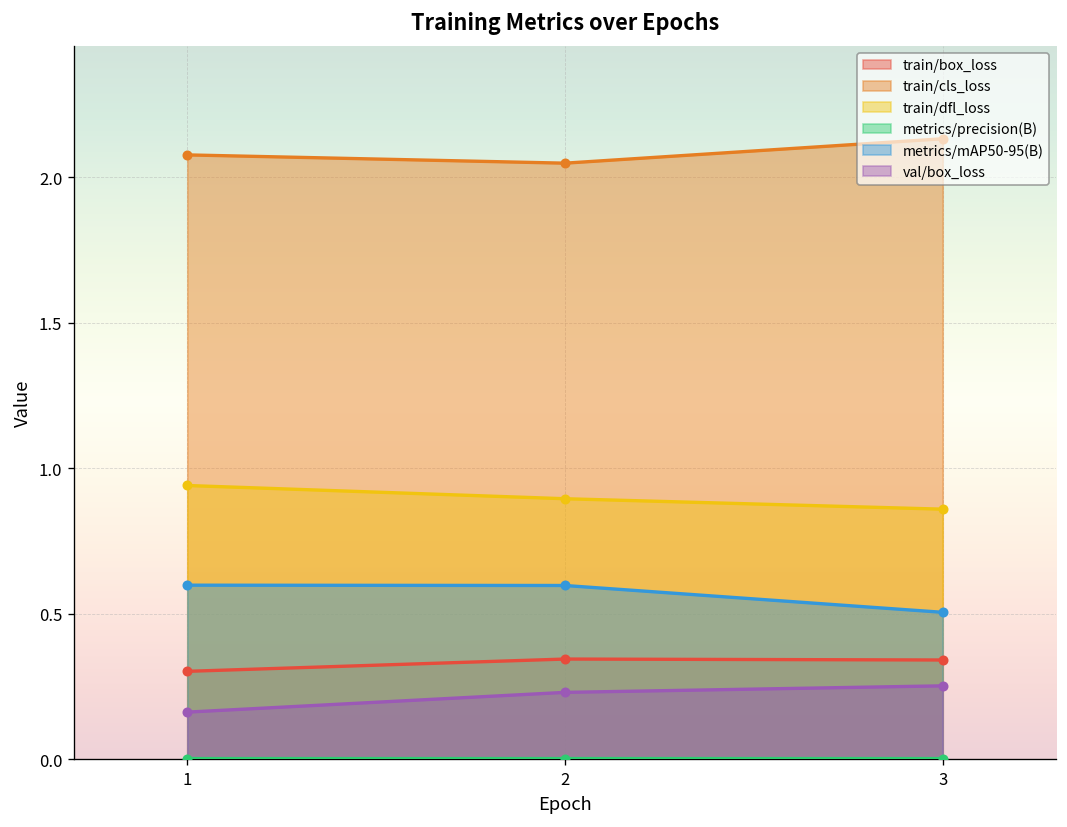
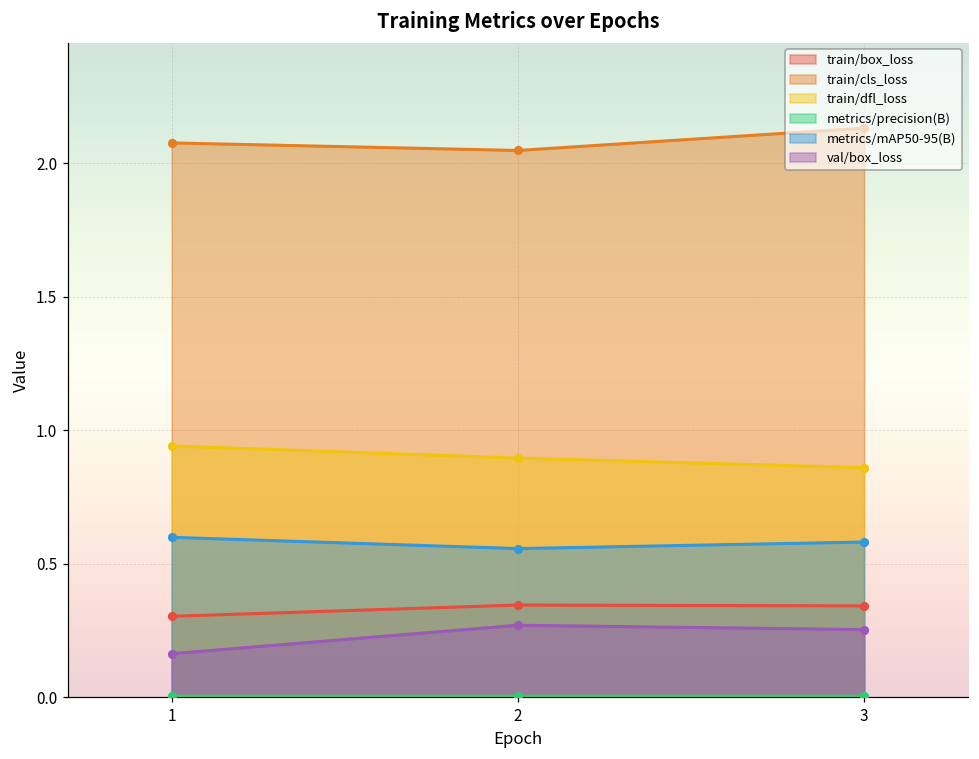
  {
    "metrics/precision(B)": {
      "1": 0.00,
      "2": 0.00,
      "3": 0.00
    },
    "metrics/mAP50-95(B)": {
      "1": 0.60,
-     "2": 0.60,
-     "3": 0.51
+     "2": 0.56,
+     "3": 0.58
    },
    "val/box_loss": {
      "1": 0.16,
-     "2": 0.23,
+     "2": 0.27,
      "3": 0.25
    }
  }
